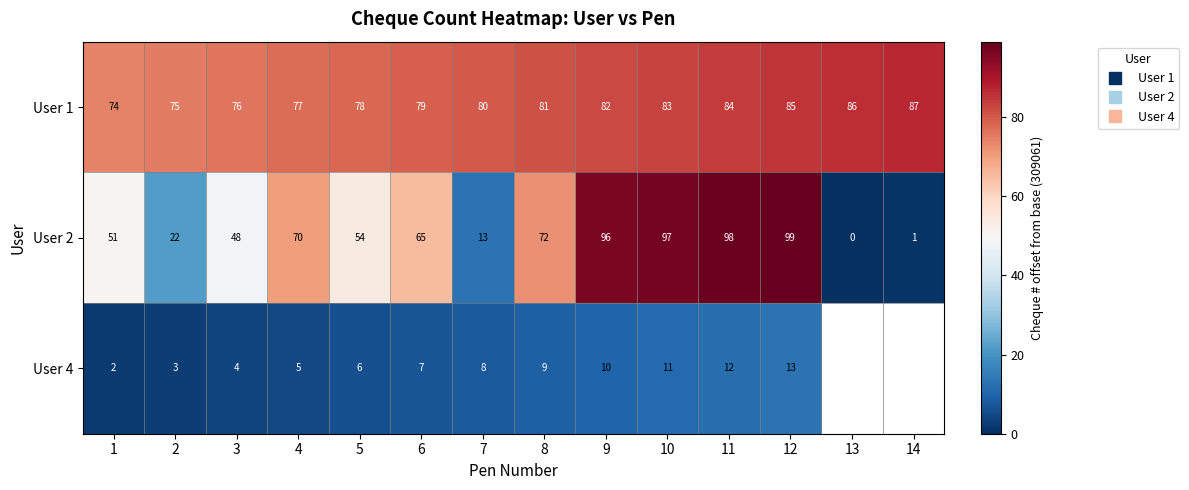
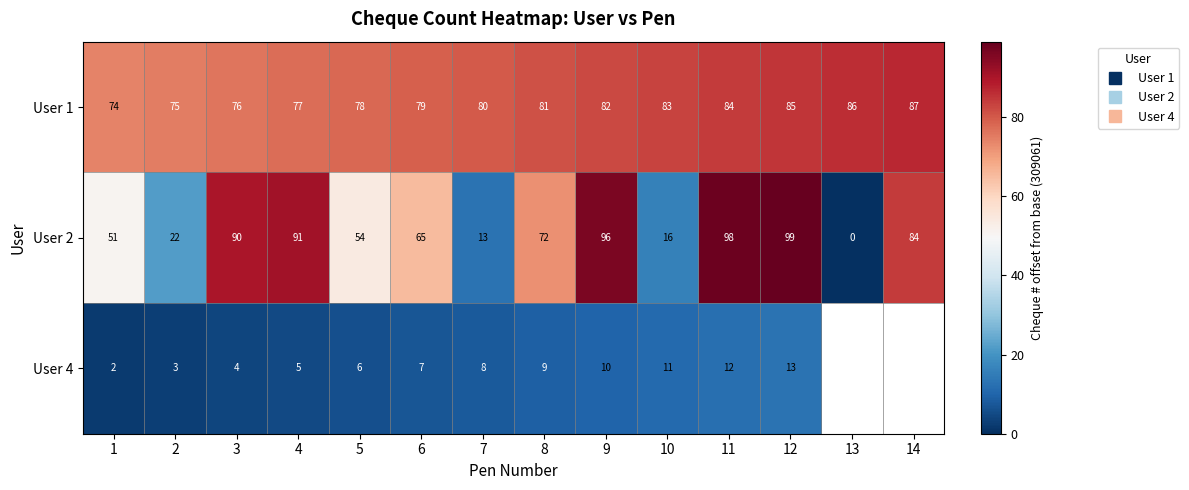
  {
    "User 1": {
      "1": 74,
      "2": 75,
      "3": 76,
      "4": 77,
      "5": 78,
      "6": 79,
      "7": 80,
      "8": 81,
      "9": 82,
      "10": 83,
      "11": 84,
      "12": 85,
      "13": 86,
      "14": 87
    },
    "User 2": {
      "1": 51,
      "2": 22,
-     "3": 48,
-     "4": 70,
+     "3": 90,
+     "4": 91,
      "5": 54,
      "6": 65,
      "7": 13,
      "8": 72,
      "9": 96,
-     "10": 97,
+     "10": 16,
      "11": 98,
      "12": 99,
      "13": 0,
-     "14": 1
+     "14": 84
    },
    "User 4": {
      "1": 2,
      "2": 3,
      "3": 4,
      "4": 5,
      "5": 6,
      "6": 7,
      "7": 8,
      "8": 9,
      "9": 10,
      "10": 11,
      "11": 12,
      "12": 13
    }
  }
